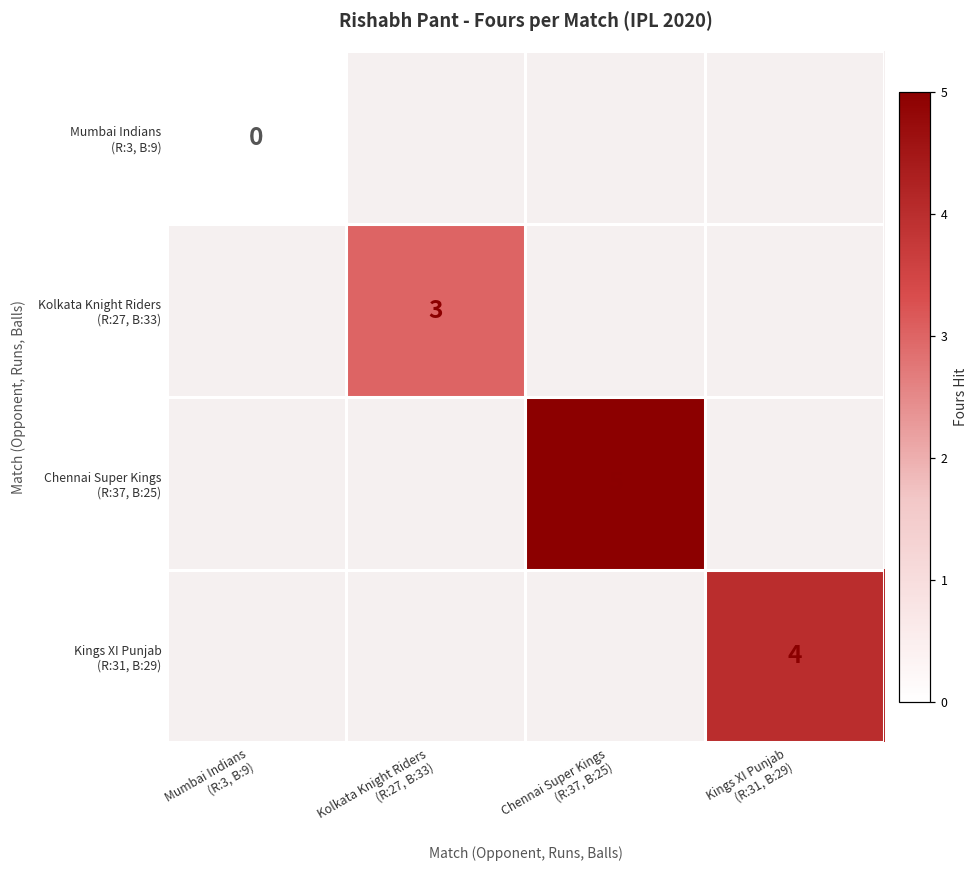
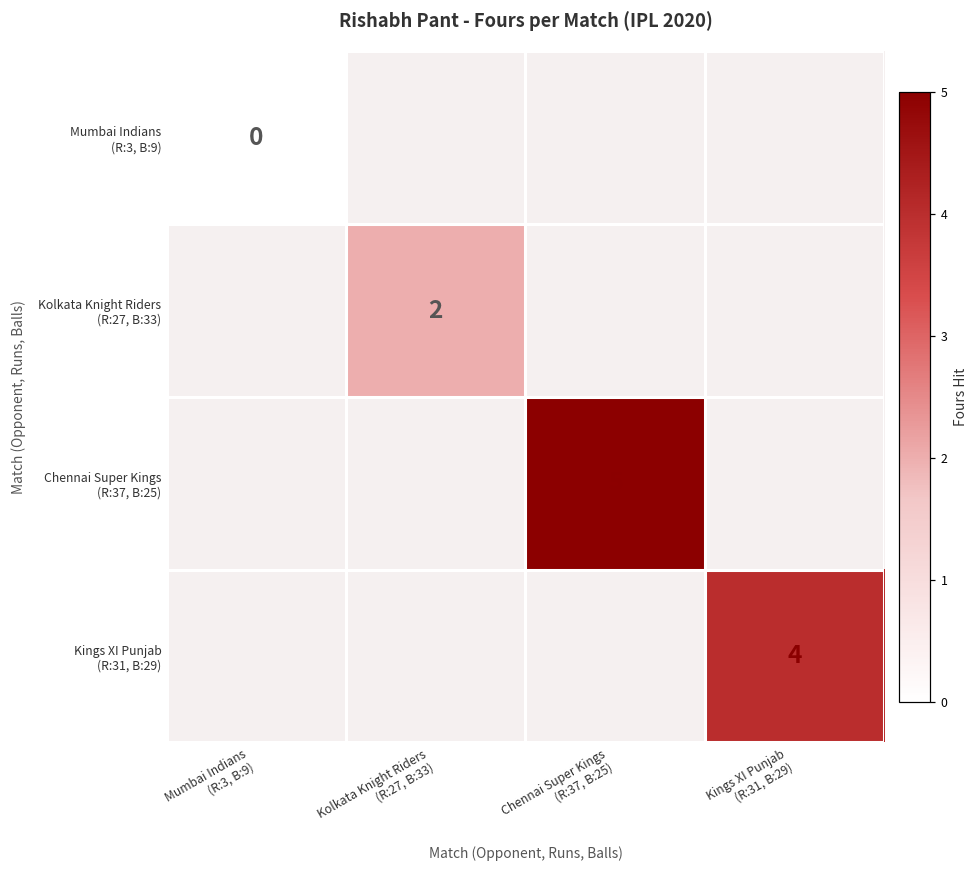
  {
    "Mumbai Indians (R:3, B:9)": {
      "Mumbai Indians (R:3, B:9)": 0
    },
    "Kolkata Knight Riders (R:27, B:33)": {
-     "Kolkata Knight Riders (R:27, B:33)": 3
+     "Kolkata Knight Riders (R:27, B:33)": 2
    }
  }
